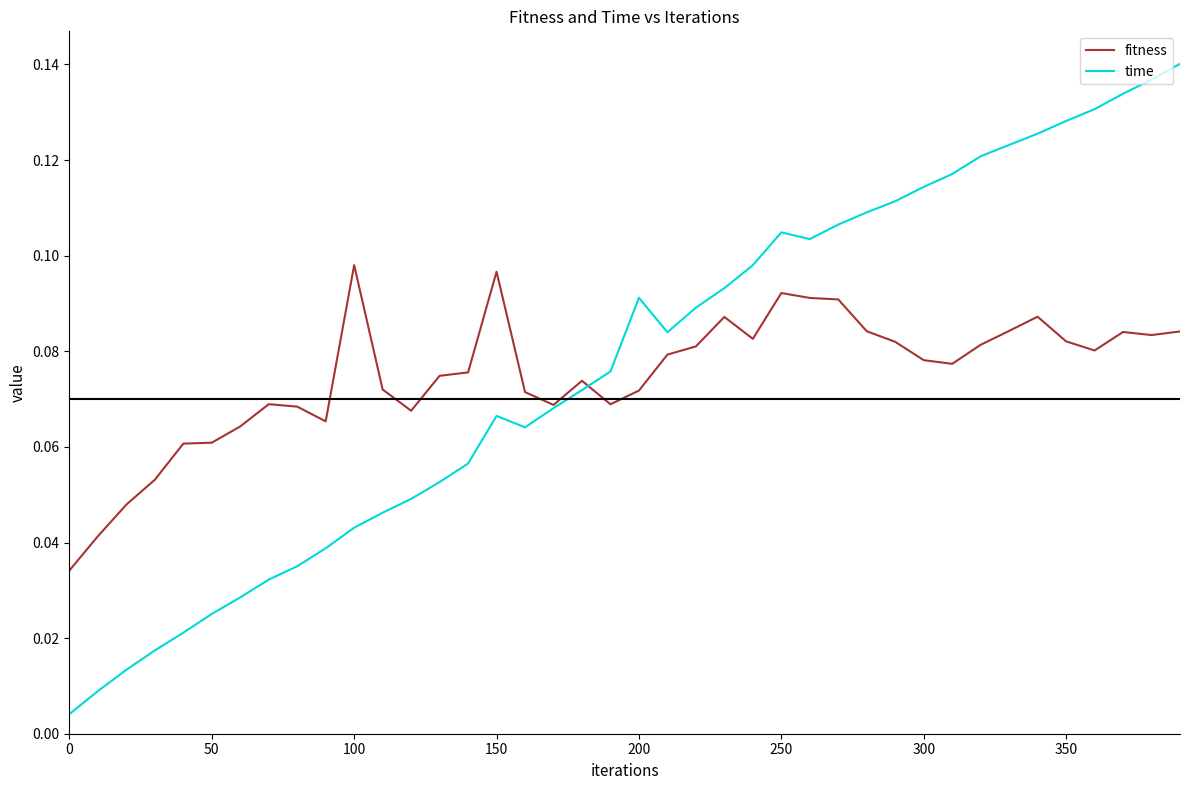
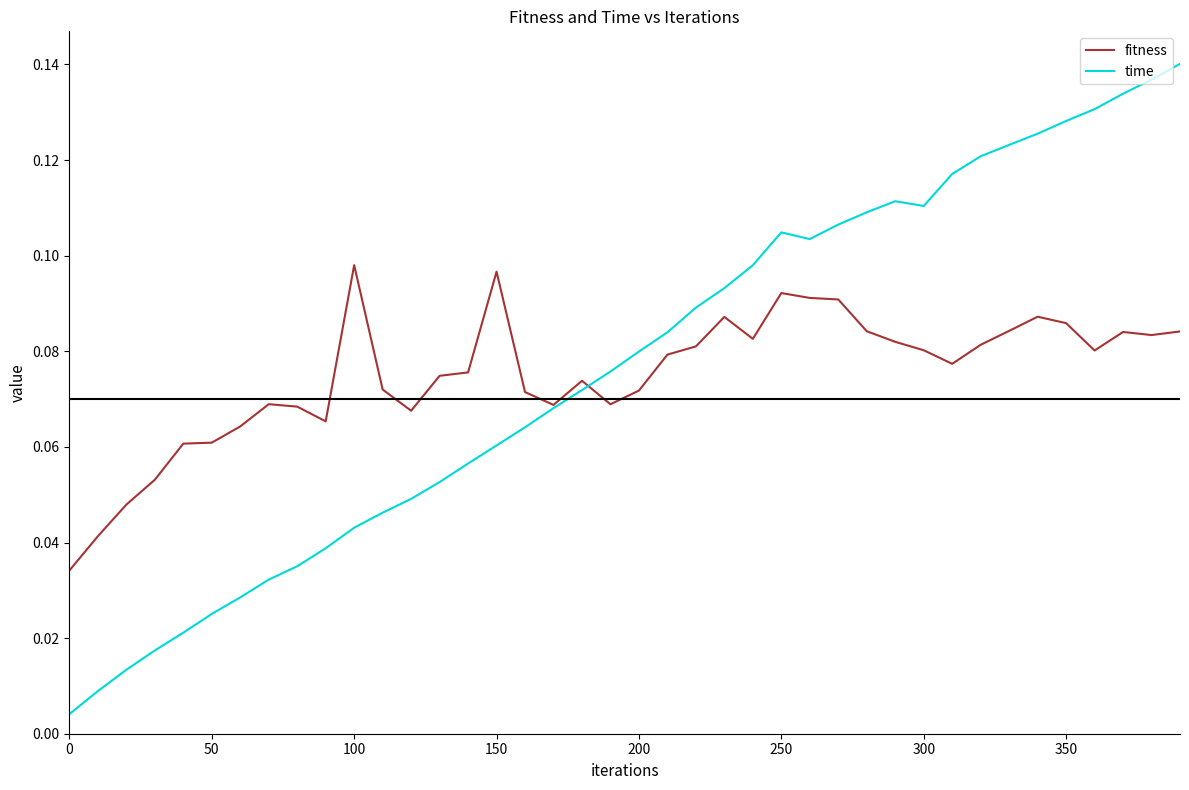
  {
    "fitness": {
      "0": 0.034,
      "50": 0.061,
      "100": 0.098,
      "150": 0.097,
      "200": 0.072,
      "250": 0.092,
-     "300": 0.078,
-     "350": 0.082
+     "300": 0.080,
+     "350": 0.086
    },
    "time": {
      "0": 0.004,
      "50": 0.025,
      "100": 0.043,
-     "150": 0.066,
-     "200": 0.091,
+     "150": 0.060,
+     "200": 0.080,
      "250": 0.105,
-     "300": 0.114,
+     "300": 0.110,
      "350": 0.128
    }
  }
